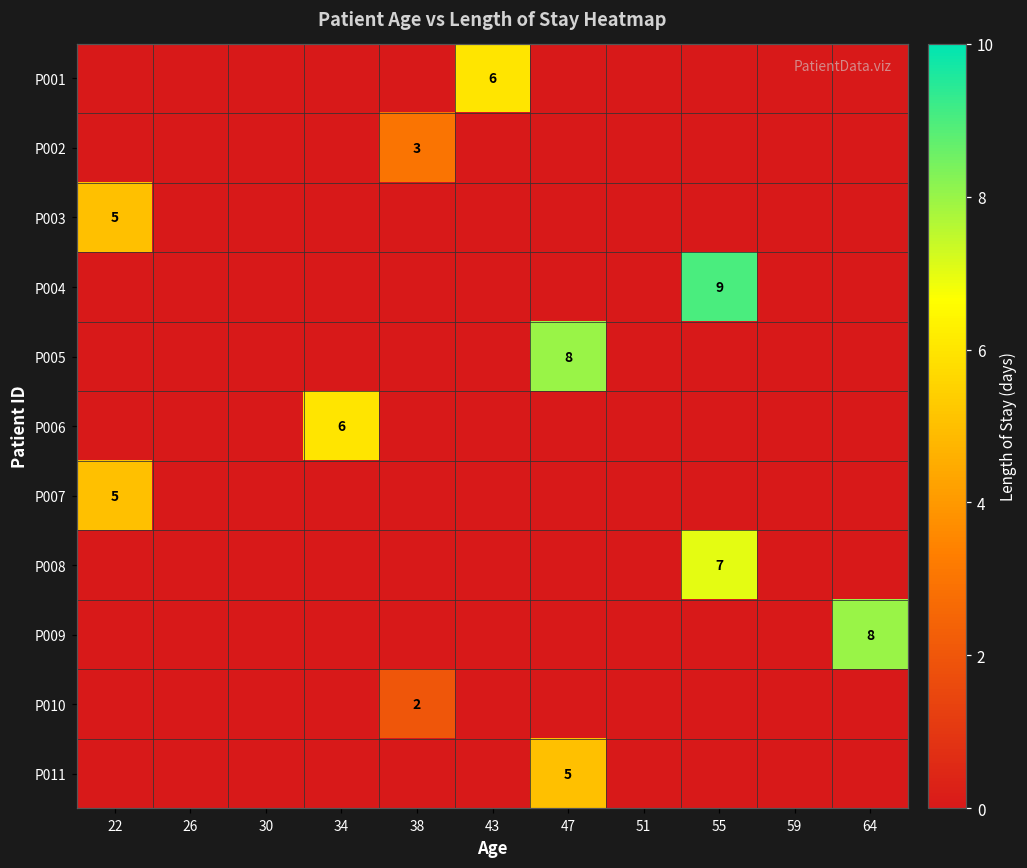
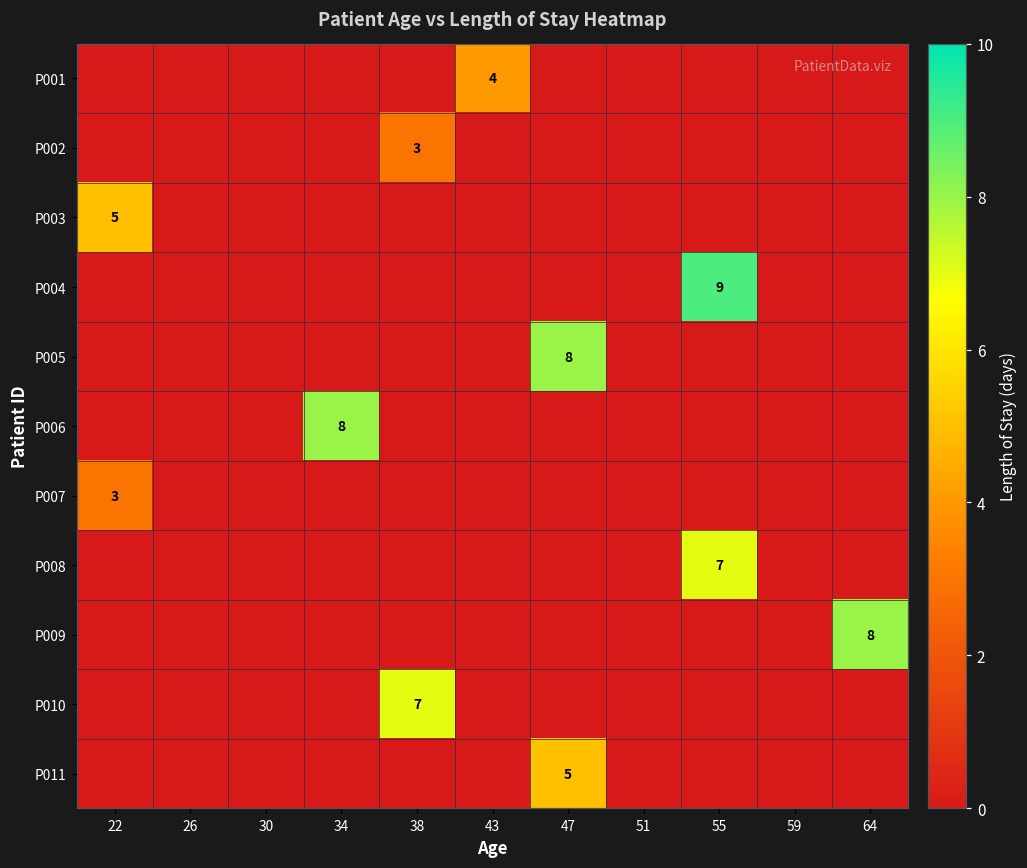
  {
    "P001": {
-     "43": 6
+     "43": 4
    },
    "P002": {
      "38": 3
    },
    "P003": {
      "22": 5
    },
    "P004": {
      "55": 9
    },
    "P005": {
      "47": 8
    },
    "P006": {
-     "34": 6
+     "34": 8
    },
    "P007": {
-     "22": 5
+     "22": 3
    },
    "P008": {
      "55": 7
    },
    "P009": {
      "64": 8
    },
    "P010": {
-     "38": 2
+     "38": 7
    },
    "P011": {
      "47": 5
    }
  }
